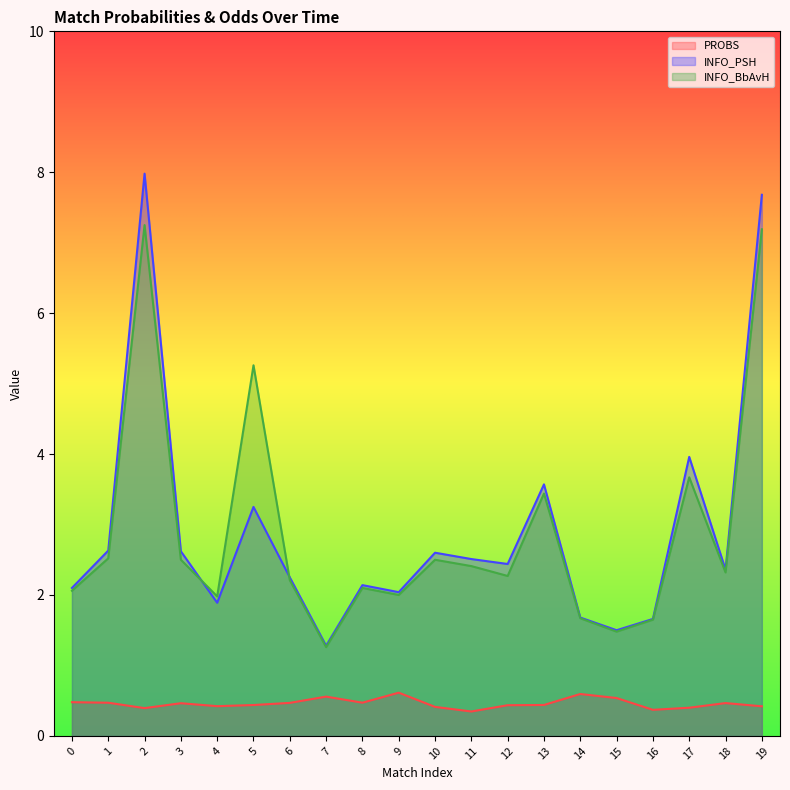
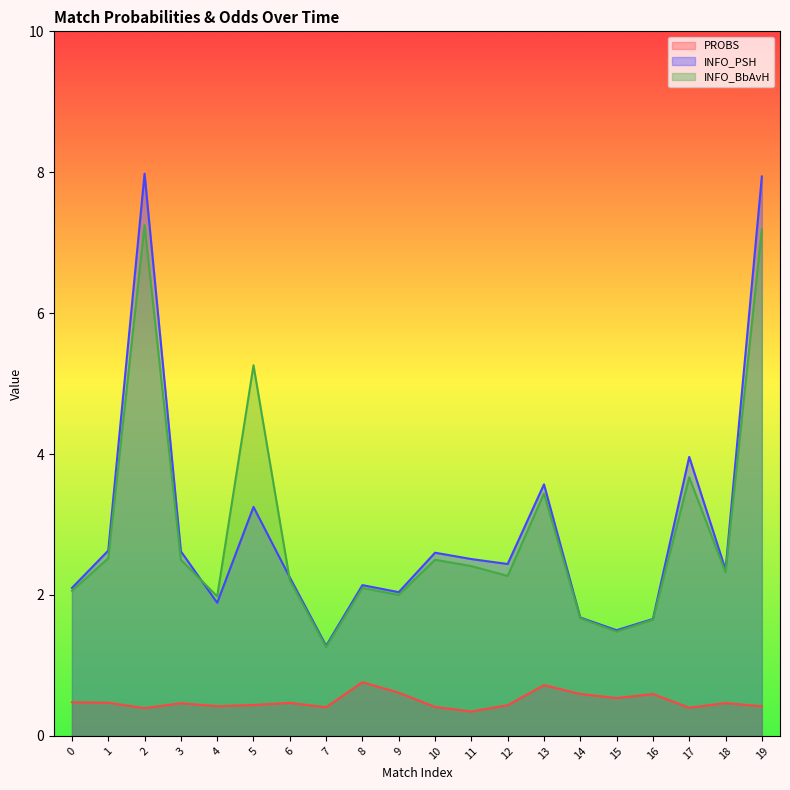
  {
    "PROBS": {
      "0": 0.5,
      "1": 0.5,
      "2": 0.4,
      "3": 0.5,
      "4": 0.4,
      "5": 0.4,
      "6": 0.5,
-     "7": 0.6,
-     "8": 0.5,
+     "7": 0.4,
+     "8": 0.8,
      "9": 0.6,
      "10": 0.4,
      "11": 0.3,
      "12": 0.4,
-     "13": 0.4,
+     "13": 0.7,
      "14": 0.6,
      "15": 0.5,
-     "16": 0.4,
+     "16": 0.6,
      "17": 0.4,
      "18": 0.5,
      "19": 0.4
    },
    "INFO_PSH": {
      "0": 2.1,
      "1": 2.6,
      "2": 8.0,
      "3": 2.6,
      "4": 1.9,
      "5": 3.3,
      "6": 2.3,
      "8": 2.1,
      "9": 2.0,
      "10": 2.6,
      "11": 2.5,
      "12": 2.4,
      "13": 3.6,
      "17": 4.0,
      "18": 2.4,
-     "19": 7.7
+     "19": 7.9
    },
    "INFO_BbAvH": {
      "0": 2.1,
      "1": 2.5,
      "2": 7.3,
      "3": 2.5,
      "4": 2.0,
      "5": 5.3,
      "6": 2.2,
      "8": 2.1,
      "9": 2.0,
      "10": 2.5,
      "11": 2.4,
      "12": 2.3,
      "13": 3.4,
      "17": 3.7,
      "18": 2.3,
      "19": 7.2
    }
  }
